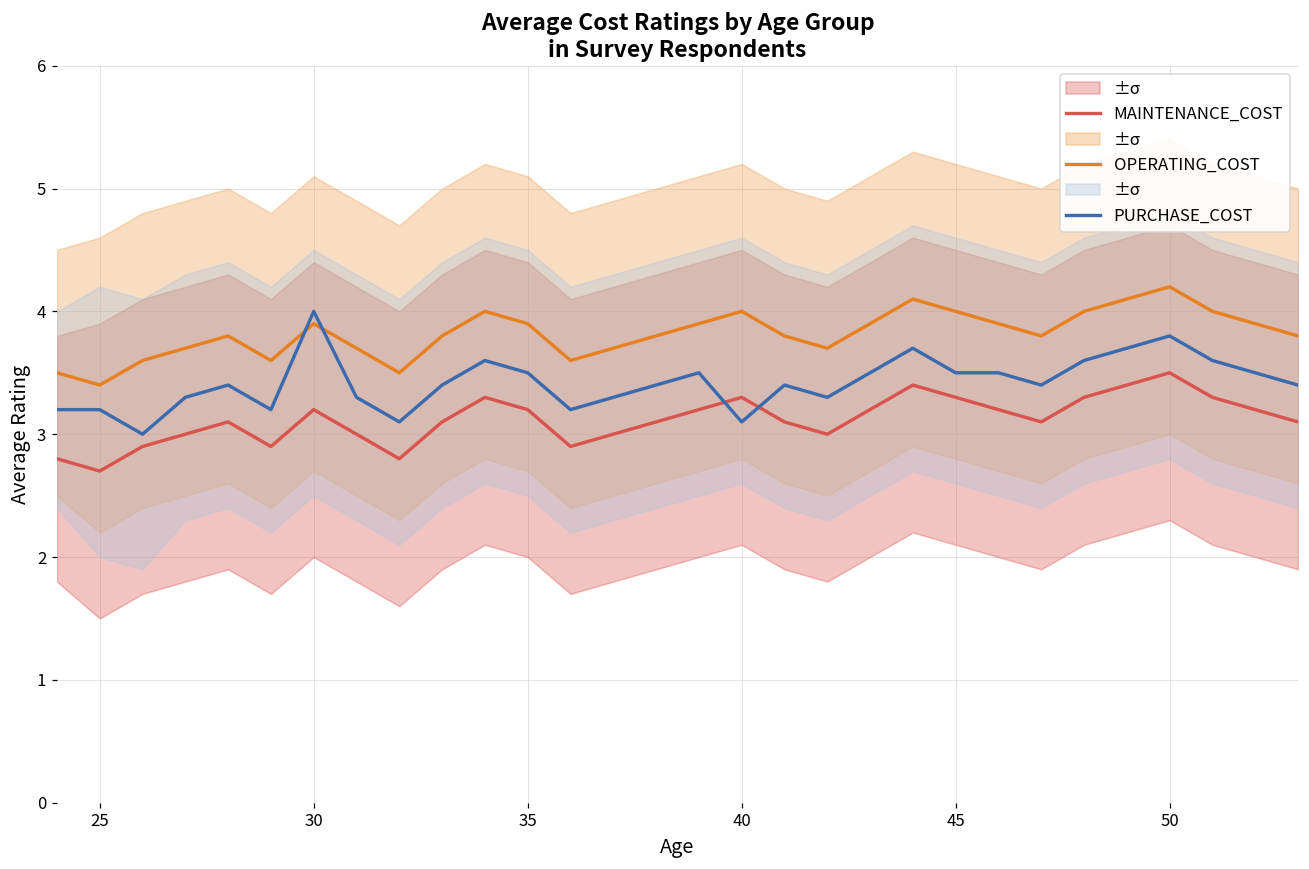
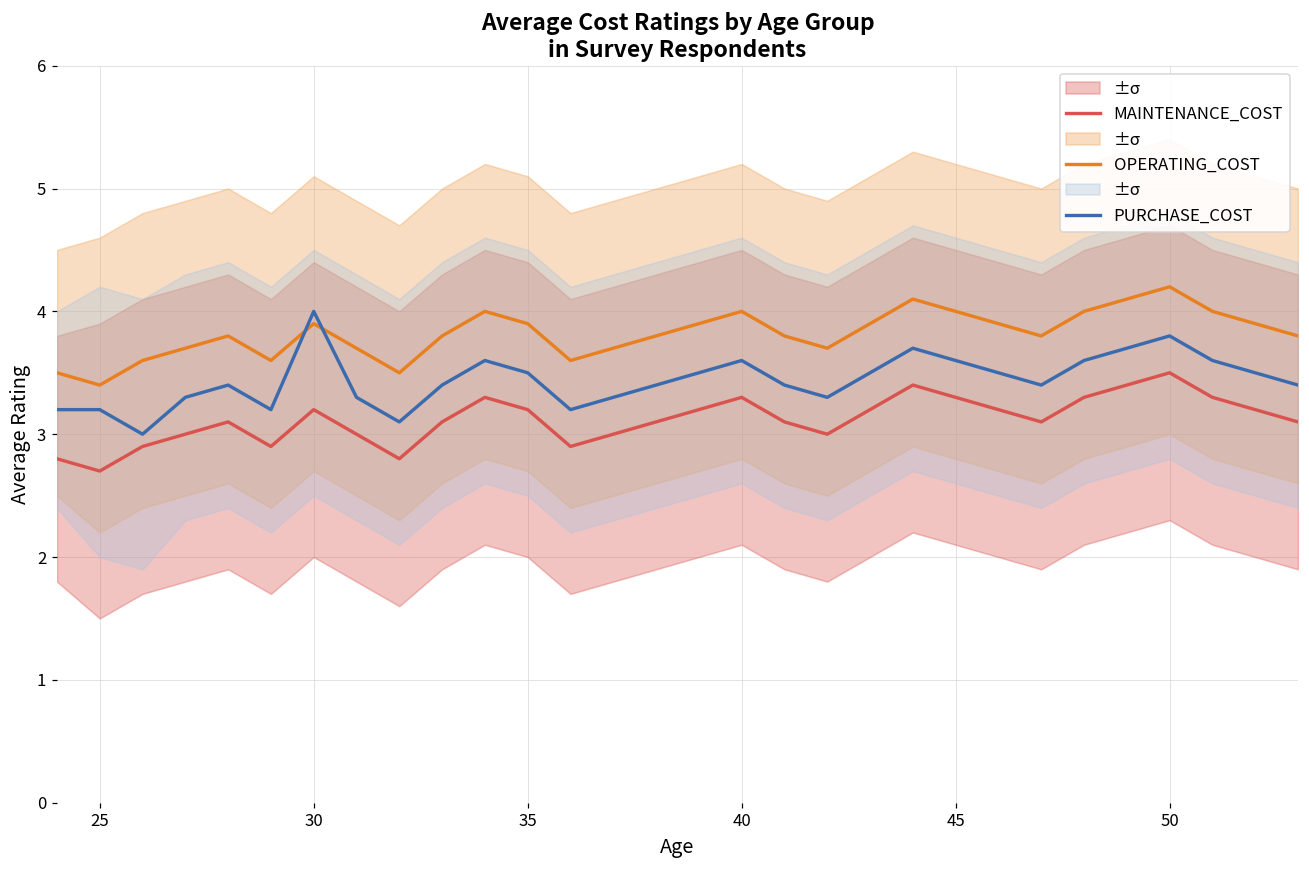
  {
    "PURCHASE_COST": {
      "25": 3.2,
      "30": 4.0,
      "35": 3.5,
-     "40": 3.1,
-     "45": 3.5,
+     "40": 3.6,
+     "45": 3.6,
      "50": 3.8
    }
  }
